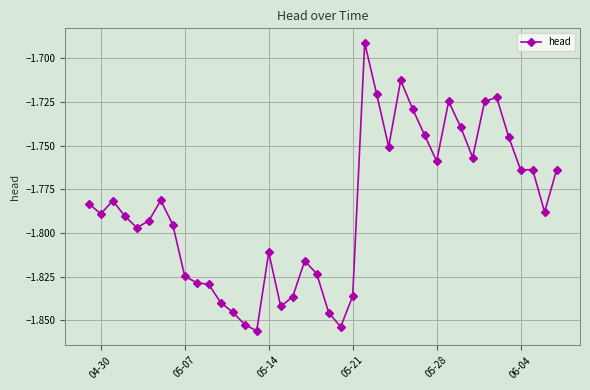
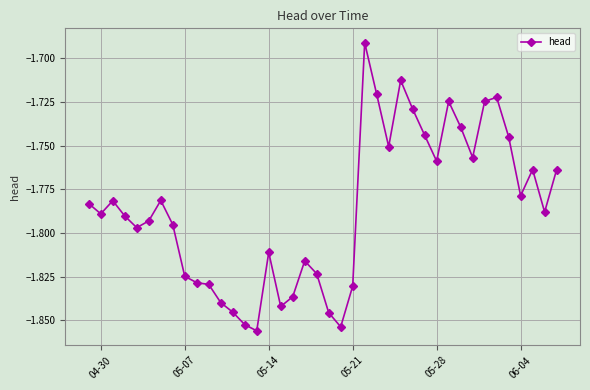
  {
    "04-30": -1.789,
    "05-07": -1.825,
    "05-14": -1.811,
-   "05-21": -1.836,
+   "05-21": -1.830,
    "05-28": -1.759,
-   "06-04": -1.764
+   "06-04": -1.779
  }
